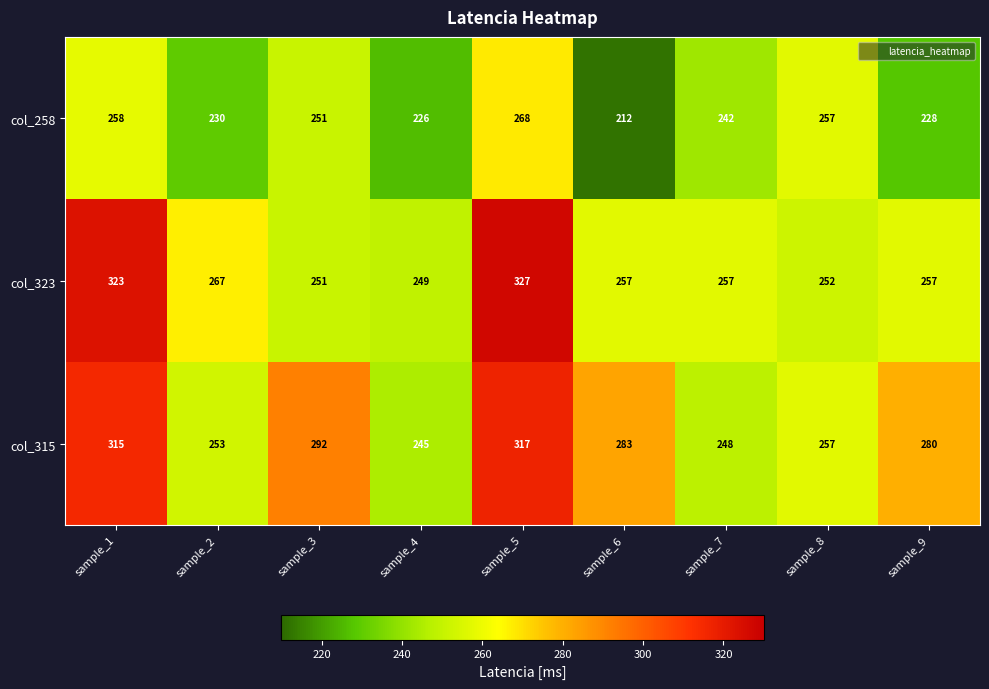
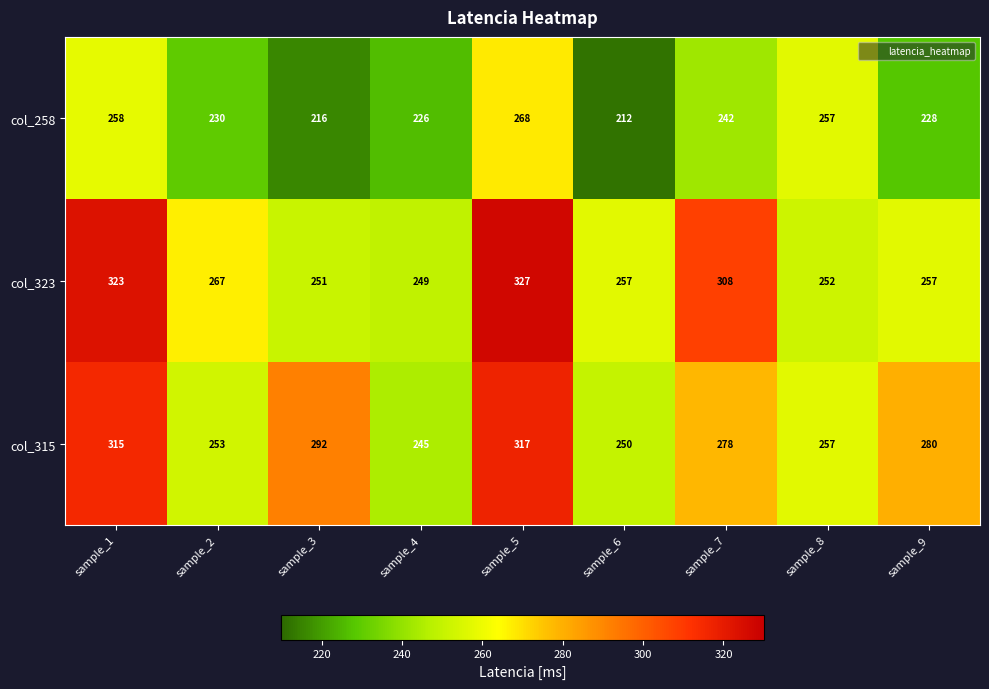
  {
    "col_258": {
      "sample_1": 258,
      "sample_2": 230,
-     "sample_3": 251,
+     "sample_3": 216,
      "sample_4": 226,
      "sample_5": 268,
      "sample_6": 212,
      "sample_7": 242,
      "sample_8": 257,
      "sample_9": 228
    },
    "col_323": {
      "sample_1": 323,
      "sample_2": 267,
      "sample_3": 251,
      "sample_4": 249,
      "sample_5": 327,
      "sample_6": 257,
-     "sample_7": 257,
+     "sample_7": 308,
      "sample_8": 252,
      "sample_9": 257
    },
    "col_315": {
      "sample_1": 315,
      "sample_2": 253,
      "sample_3": 292,
      "sample_4": 245,
      "sample_5": 317,
-     "sample_6": 283,
-     "sample_7": 248,
+     "sample_6": 250,
+     "sample_7": 278,
      "sample_8": 257,
      "sample_9": 280
    }
  }
